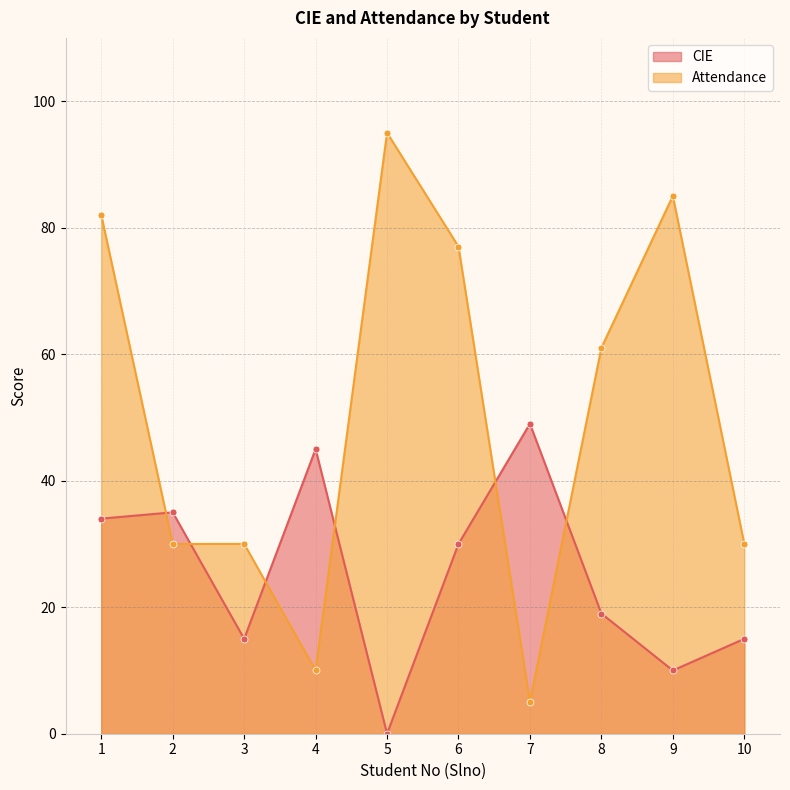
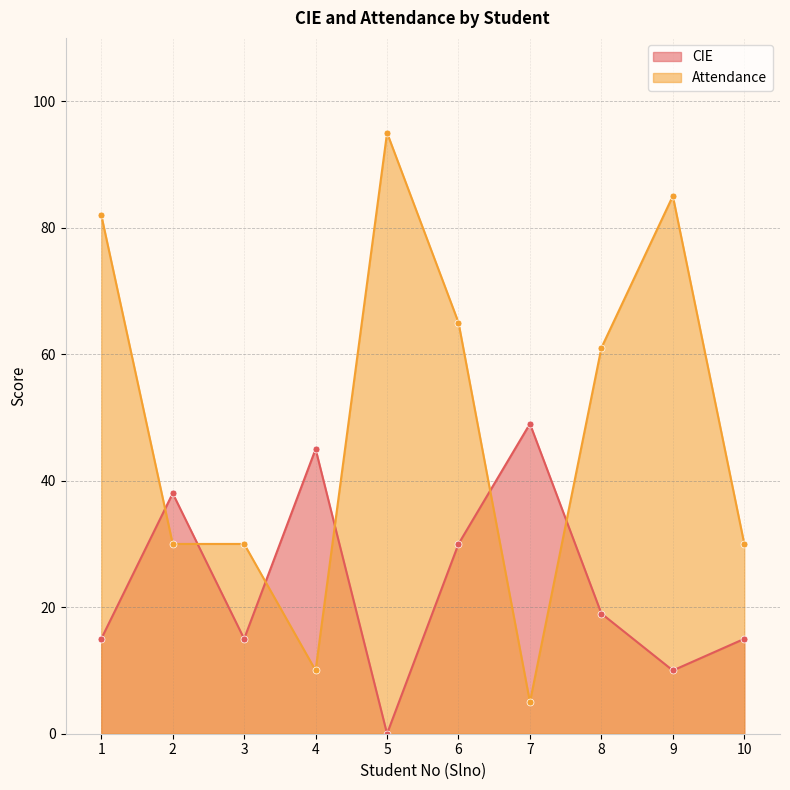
  {
    "CIE": {
-     "1": 34,
-     "2": 35,
+     "1": 15,
+     "2": 38,
      "3": 15,
      "4": 45,
      "5": 0,
      "6": 30,
      "7": 49,
      "8": 19,
      "9": 10,
      "10": 15
    },
    "Attendance": {
      "1": 82,
      "2": 30,
      "3": 30,
      "4": 10,
      "5": 95,
-     "6": 77,
+     "6": 65,
      "7": 5,
      "8": 61,
      "9": 85,
      "10": 30
    }
  }
